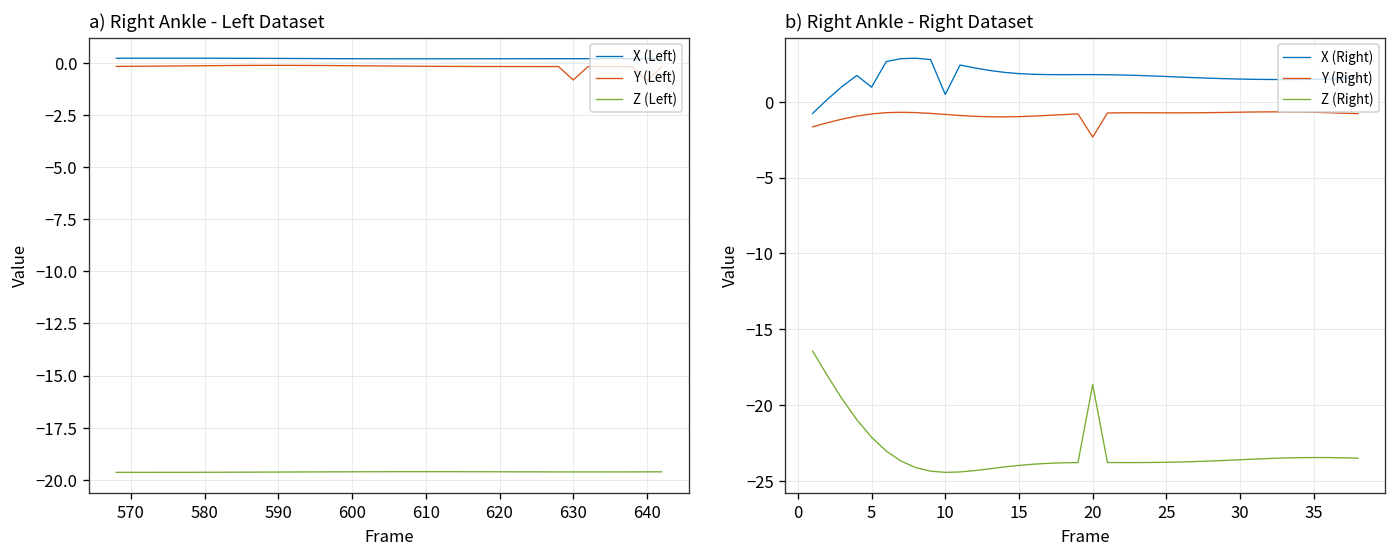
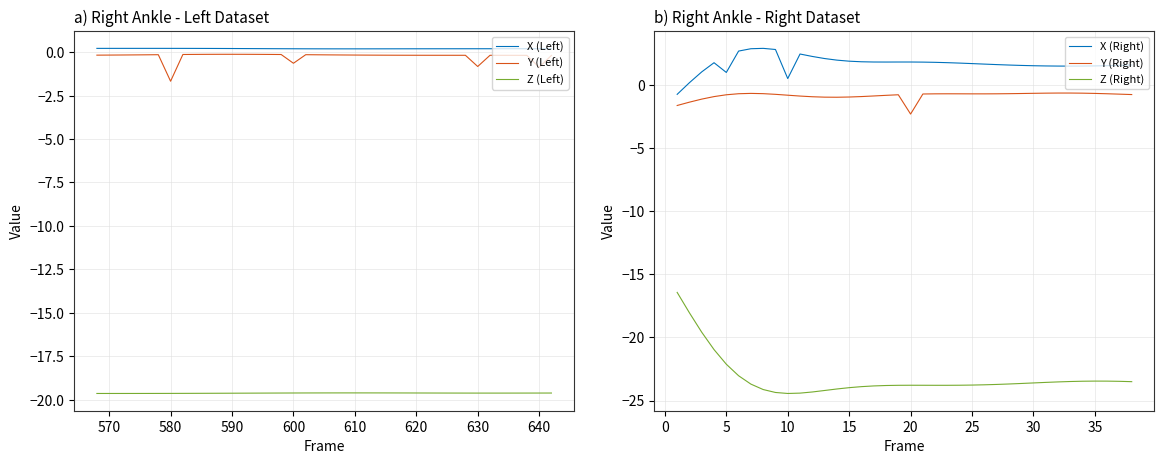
  {
    "a) Right Ankle - Left Dataset": {
      "X (Left)": {
        "570": 0.2,
        "580": 0.2,
        "590": 0.2,
        "600": 0.2,
        "610": 0.2,
        "620": 0.2,
        "630": 0.2
      },
      "Y (Left)": {
        "570": -0.2,
-       "580": -0.1,
+       "580": -1.7,
        "590": -0.1,
-       "600": -0.1,
+       "600": -0.6,
        "610": -0.2,
        "620": -0.2,
        "630": -0.8
      },
      "Z (Left)": {
        "570": -19.6,
        "580": -19.6,
        "590": -19.6,
        "600": -19.6,
        "610": -19.6,
        "620": -19.6,
        "630": -19.6,
        "640": -19.6
      }
    },
    "b) Right Ankle - Right Dataset": {
      "X (Right)": {
        "5": 1.0,
        "10": 0.5,
        "15": 1.9,
        "20": 1.8,
        "25": 1.7,
        "30": 1.5
      },
      "Y (Right)": {
        "5": -0.8,
        "10": -0.8,
        "15": -1.0,
        "20": -2.3,
        "25": -0.7,
        "30": -0.7,
        "35": -0.7
      },
      "Z (Right)": {
        "5": -22.1,
        "10": -24.4,
        "15": -24.0,
-       "20": -18.7,
+       "20": -23.8,
        "25": -23.8,
        "30": -23.6,
        "35": -23.5
      }
    }
  }
